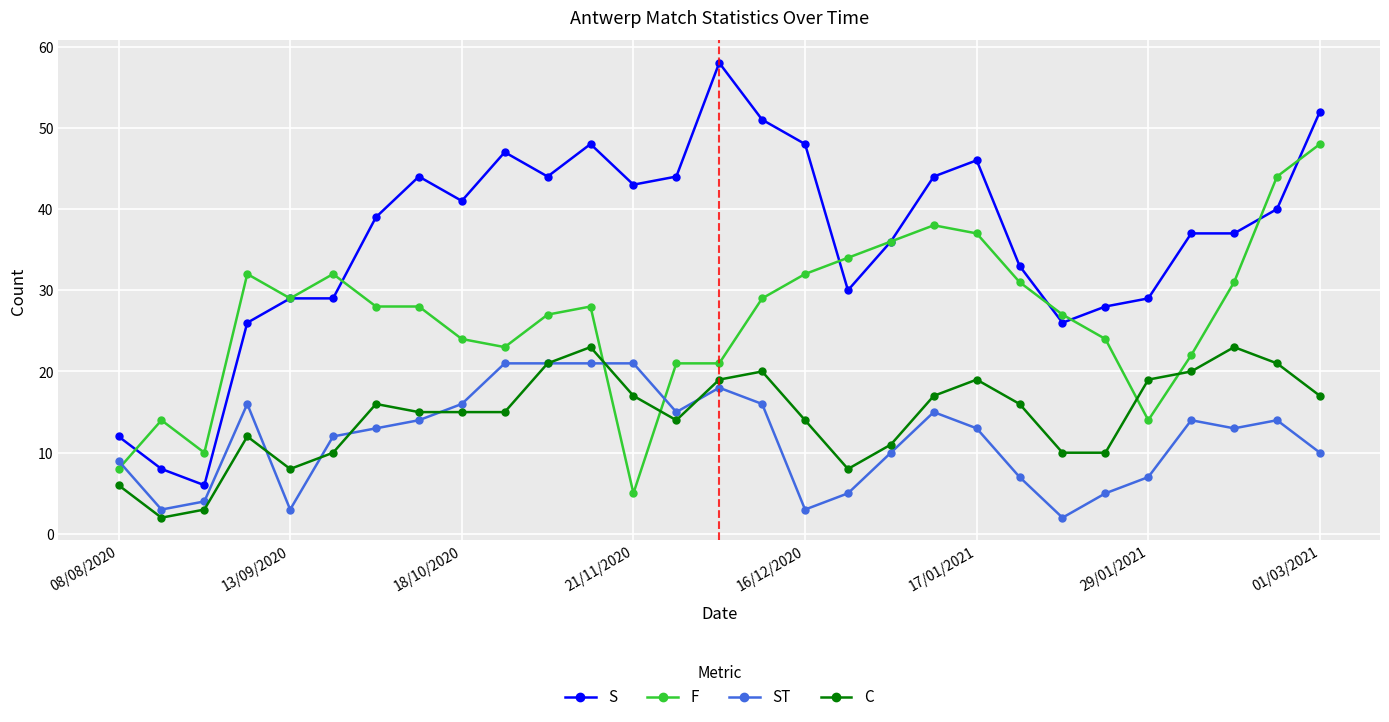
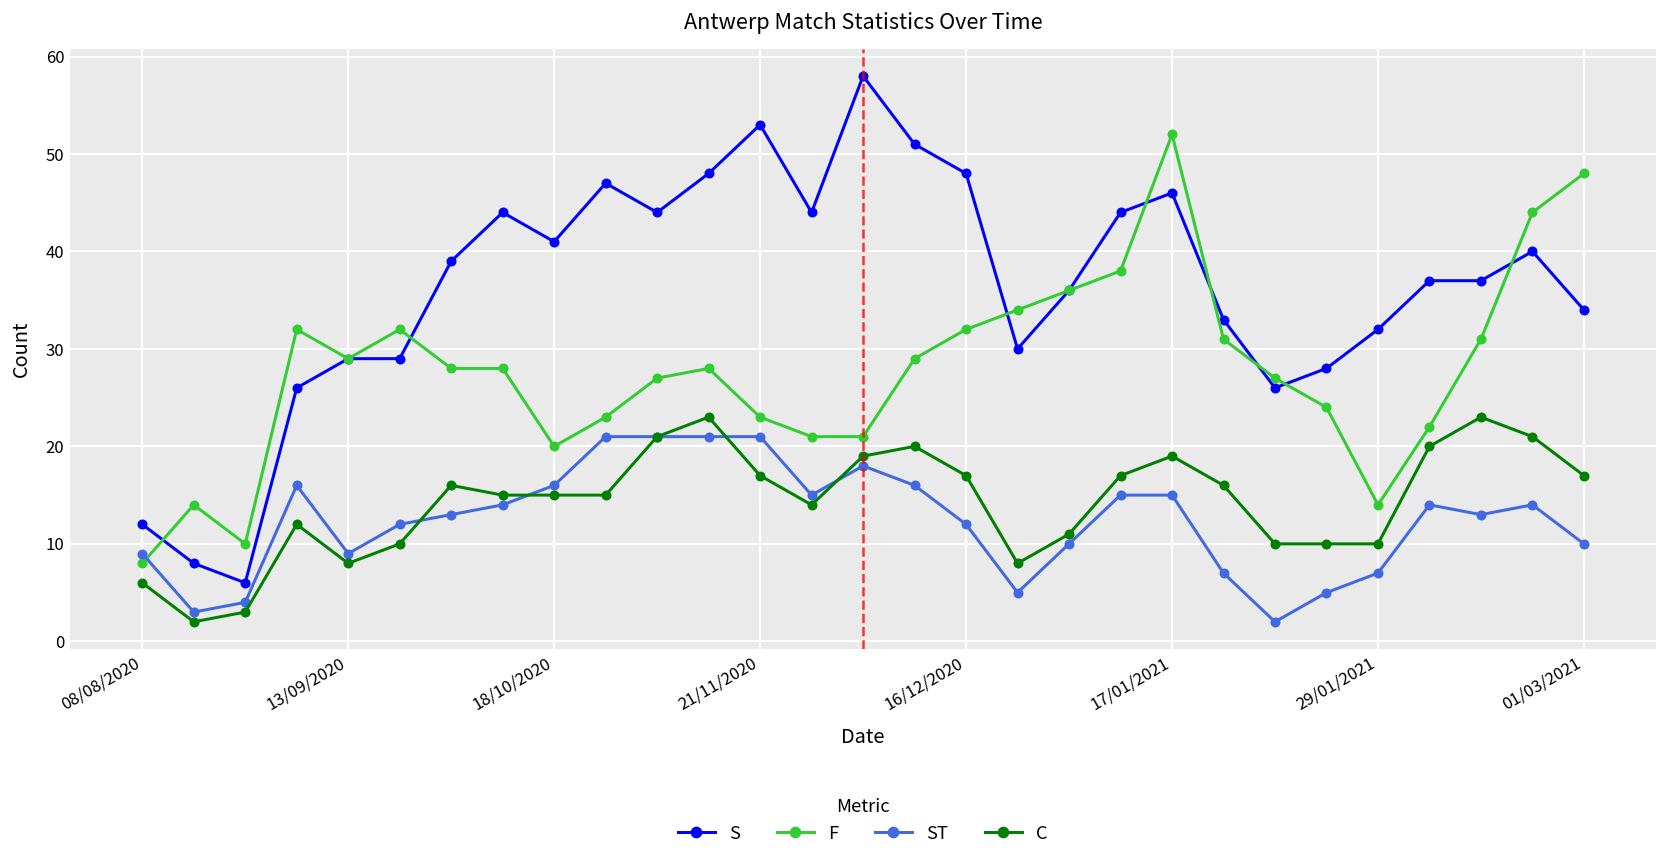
  {
    "S": {
      "08/08/2020": 12,
      "18/10/2020": 41,
-     "21/11/2020": 43,
+     "21/11/2020": 53,
      "16/12/2020": 48,
      "17/01/2021": 46,
-     "29/01/2021": 29,
-     "01/03/2021": 52
+     "29/01/2021": 32,
+     "01/03/2021": 34
    },
    "F": {
      "08/08/2020": 8,
-     "18/10/2020": 24,
-     "21/11/2020": 5,
+     "18/10/2020": 20,
+     "21/11/2020": 23,
      "16/12/2020": 32,
-     "17/01/2021": 37,
+     "17/01/2021": 52,
      "29/01/2021": 14,
      "01/03/2021": 48
    },
    "ST": {
      "08/08/2020": 9,
-     "13/09/2020": 3,
+     "13/09/2020": 9,
      "18/10/2020": 16,
      "21/11/2020": 21,
-     "16/12/2020": 3,
-     "17/01/2021": 13,
+     "16/12/2020": 12,
+     "17/01/2021": 15,
      "29/01/2021": 7,
      "01/03/2021": 10
    },
    "C": {
      "08/08/2020": 6,
      "13/09/2020": 8,
      "18/10/2020": 15,
      "21/11/2020": 17,
-     "16/12/2020": 14,
+     "16/12/2020": 17,
      "17/01/2021": 19,
-     "29/01/2021": 19,
+     "29/01/2021": 10,
      "01/03/2021": 17
    }
  }
